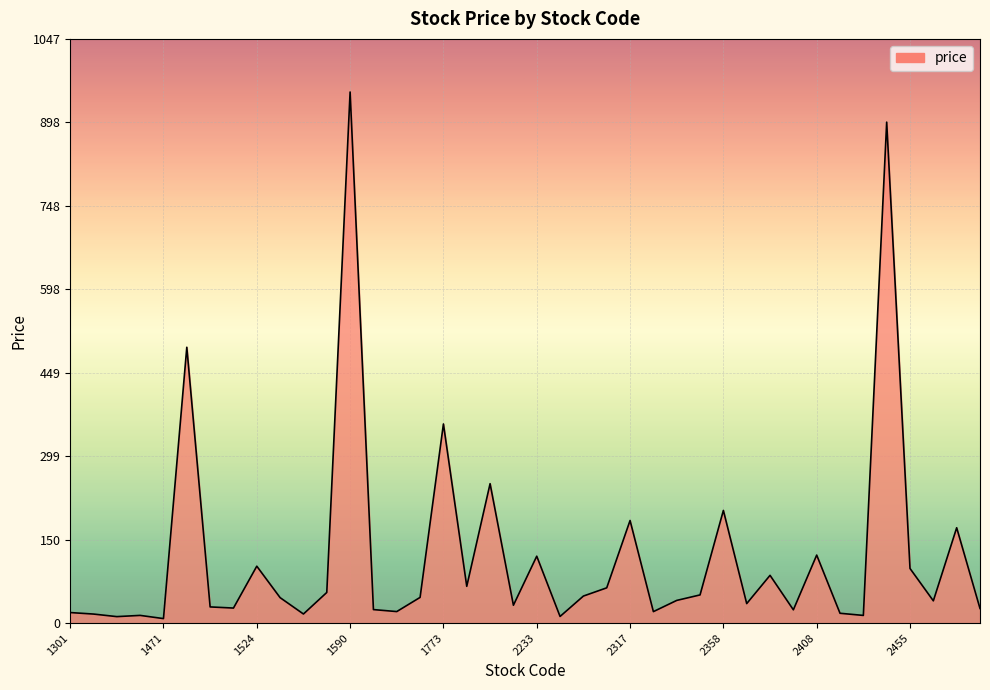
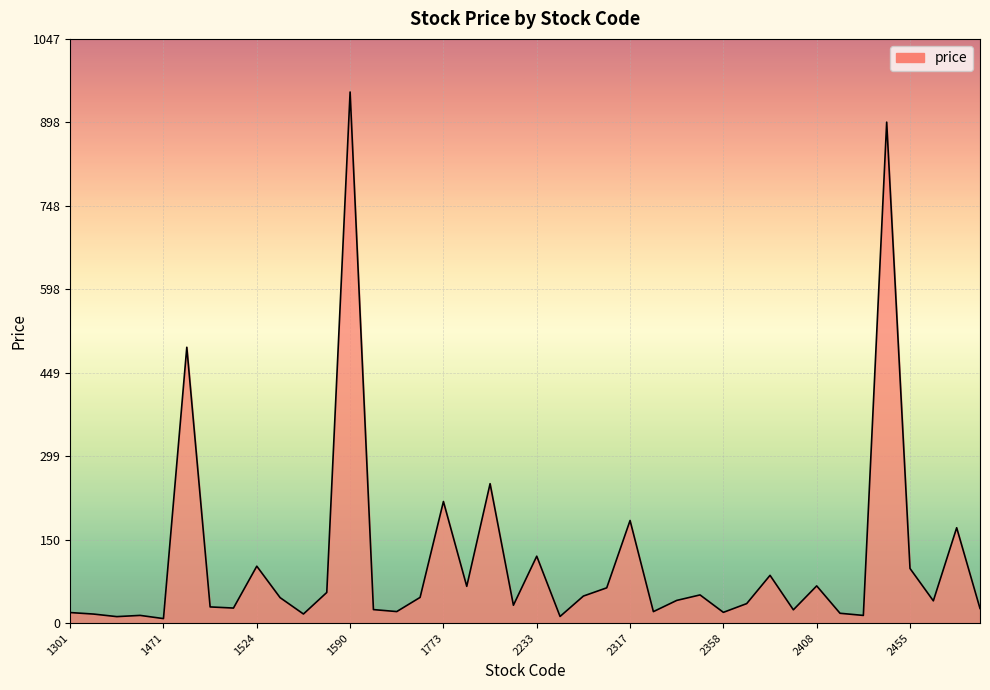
  {
    "1301": 20,
    "1471": 10,
    "1524": 100,
    "1590": 950,
-   "1773": 360,
+   "1773": 220,
    "2233": 120,
    "2317": 180,
-   "2358": 200,
-   "2408": 120,
+   "2358": 20,
+   "2408": 70,
    "2455": 100
  }
